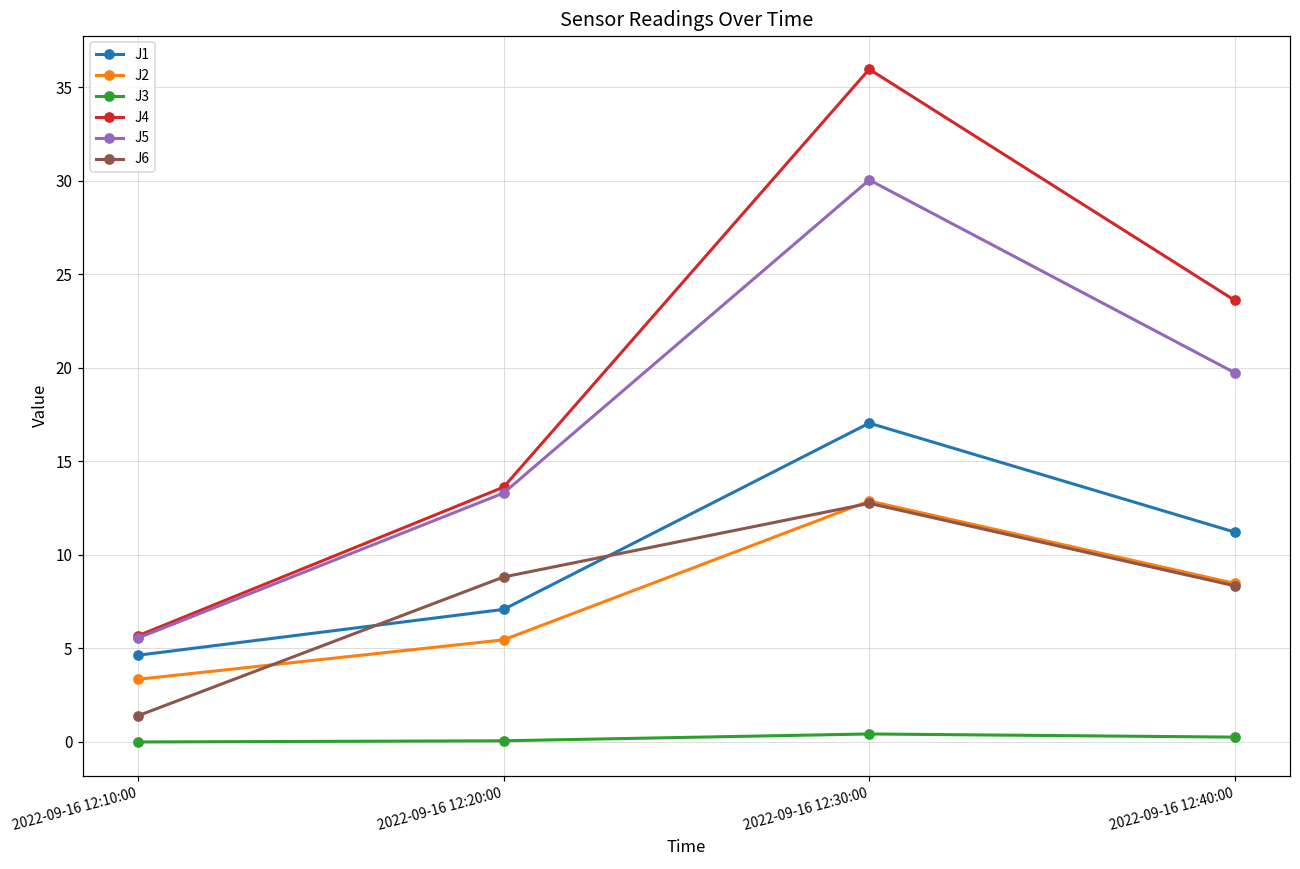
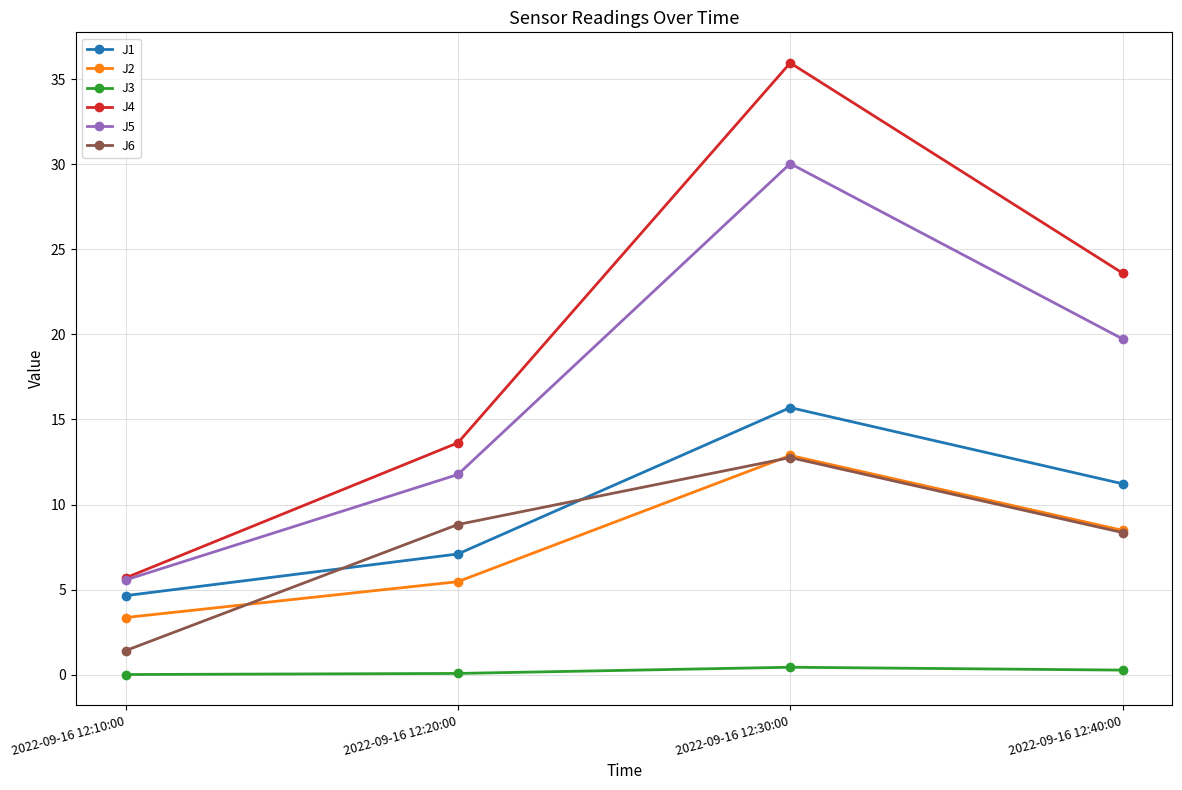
  {
    "J1": {
      "2022-09-16 12:10:00": 4.6,
      "2022-09-16 12:20:00": 7.1,
-     "2022-09-16 12:30:00": 17.1,
+     "2022-09-16 12:30:00": 15.7,
      "2022-09-16 12:40:00": 11.2
    },
    "J2": {
      "2022-09-16 12:10:00": 3.4,
      "2022-09-16 12:20:00": 5.5
    },
    "J3": {
      "2022-09-16 12:10:00": 0.0,
      "2022-09-16 12:20:00": 0.1,
      "2022-09-16 12:30:00": 0.4,
      "2022-09-16 12:40:00": 0.3
    },
    "J4": {
      "2022-09-16 12:20:00": 13.6,
      "2022-09-16 12:30:00": 36.0,
      "2022-09-16 12:40:00": 23.6
    },
    "J5": {
-     "2022-09-16 12:20:00": 13.3,
+     "2022-09-16 12:20:00": 11.8,
      "2022-09-16 12:30:00": 30.1,
      "2022-09-16 12:40:00": 19.7
    },
    "J6": {
      "2022-09-16 12:10:00": 1.4,
      "2022-09-16 12:20:00": 8.8
    }
  }
